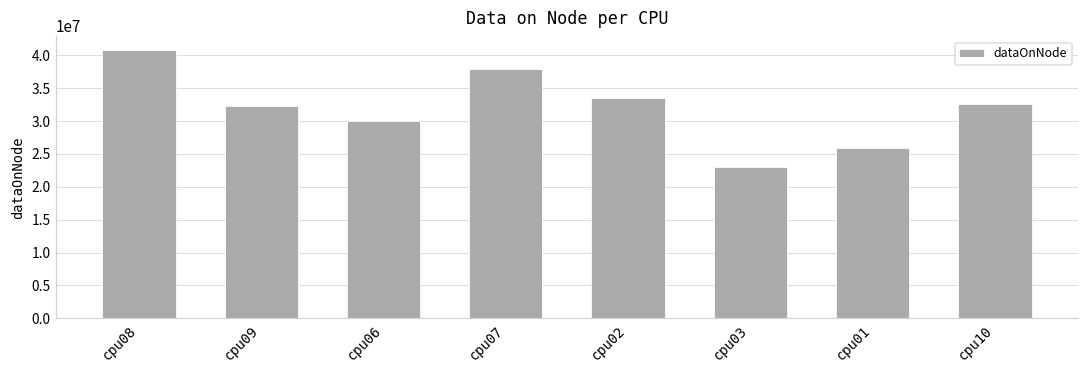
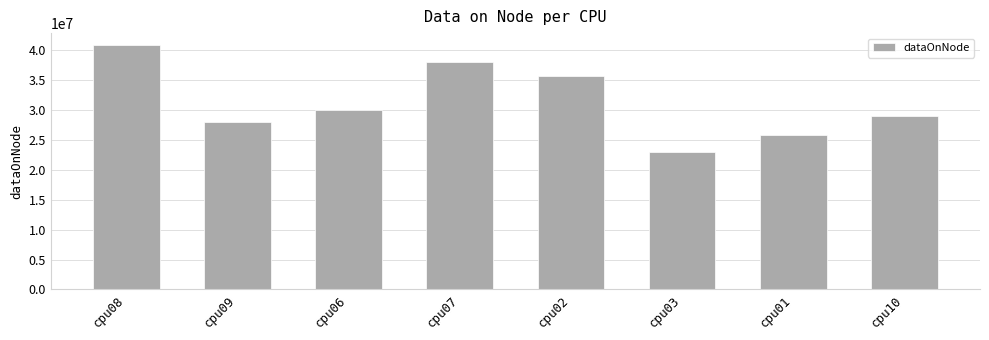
  {
    "cpu08": 41000000,
-   "cpu09": 32000000,
+   "cpu09": 28000000,
    "cpu06": 30000000,
    "cpu07": 38000000,
-   "cpu02": 34000000,
+   "cpu02": 36000000,
    "cpu03": 23000000,
    "cpu01": 26000000,
-   "cpu10": 33000000
+   "cpu10": 29000000
  }
